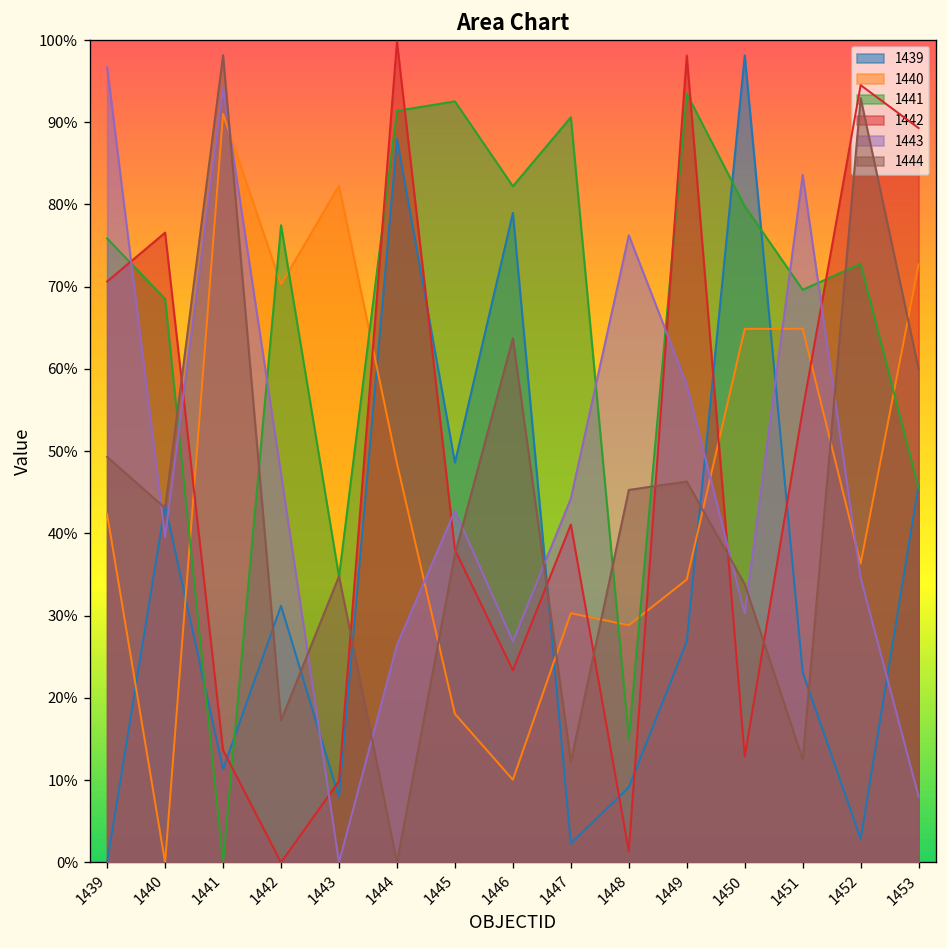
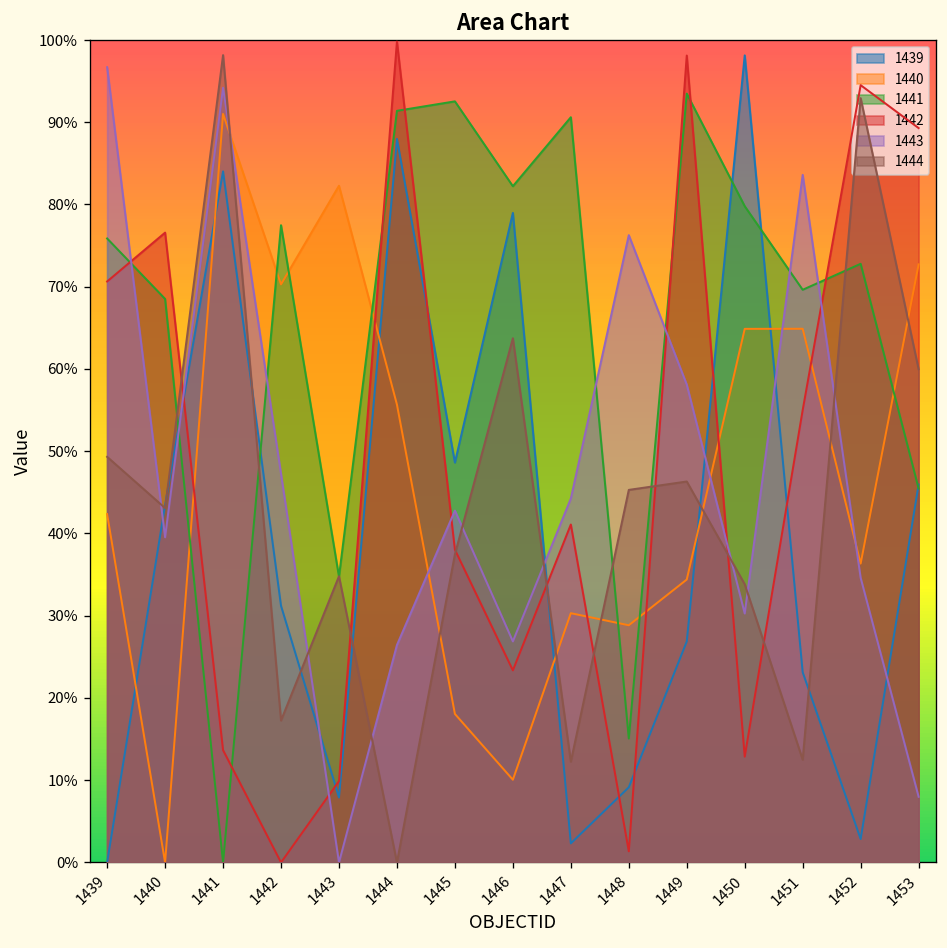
  {
    "1439": {
      "1439": "0%",
-     "1441": "11%",
+     "1441": "84%",
      "1442": "31%",
      "1443": "8%",
      "1444": "88%",
      "1445": "49%",
      "1446": "79%",
      "1447": "2%",
      "1448": "9%",
      "1449": "27%",
      "1450": "98%",
      "1451": "23%",
      "1452": "3%",
      "1453": "46%"
    },
    "1440": {
      "1439": "42%",
      "1440": "0%",
      "1441": "91%",
      "1442": "70%",
      "1443": "82%",
-     "1444": "49%",
+     "1444": "56%",
      "1445": "18%",
      "1446": "10%",
      "1447": "30%",
      "1448": "29%",
      "1449": "34%",
      "1450": "65%",
      "1451": "65%",
      "1452": "36%",
      "1453": "73%"
    },
    "1441": {
      "1439": "76%",
      "1440": "69%",
      "1441": "0%",
      "1442": "77%",
      "1444": "91%",
      "1445": "93%",
      "1446": "82%",
      "1447": "91%",
      "1448": "15%",
      "1449": "93%",
      "1450": "80%",
      "1451": "70%",
      "1452": "73%",
      "1453": "45%"
    },
    "1442": {
      "1439": "71%",
      "1440": "77%",
      "1441": "14%",
      "1442": "0%",
      "1443": "10%",
      "1444": "100%",
      "1445": "38%",
      "1446": "23%",
      "1447": "41%",
      "1448": "1%",
      "1449": "98%",
      "1450": "13%",
      "1451": "55%"
    },
    "1443": {
      "1439": "97%",
      "1440": "40%",
      "1441": "94%",
      "1442": "47%",
      "1443": "0%",
      "1444": "26%",
      "1445": "43%",
      "1446": "27%",
      "1447": "44%",
      "1448": "76%",
      "1449": "58%",
      "1450": "30%",
      "1451": "84%",
      "1452": "35%",
      "1453": "8%"
    },
    "1444": {
      "1439": "49%",
      "1441": "98%",
      "1442": "17%",
      "1444": "0%",
      "1445": "37%",
      "1446": "64%",
      "1447": "12%",
      "1448": "45%",
      "1449": "46%",
      "1450": "34%",
      "1451": "13%",
      "1453": "60%"
    }
  }
